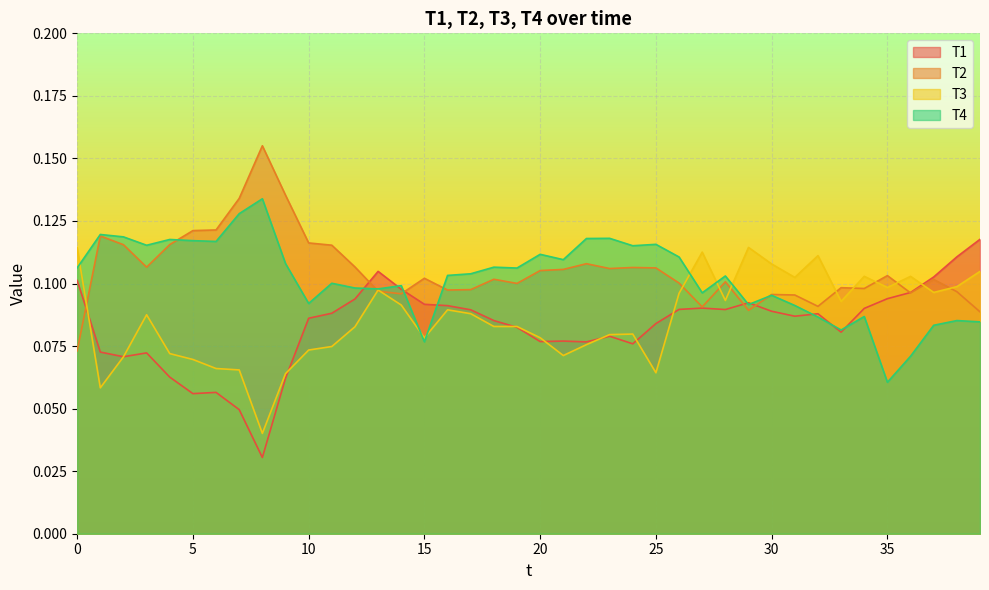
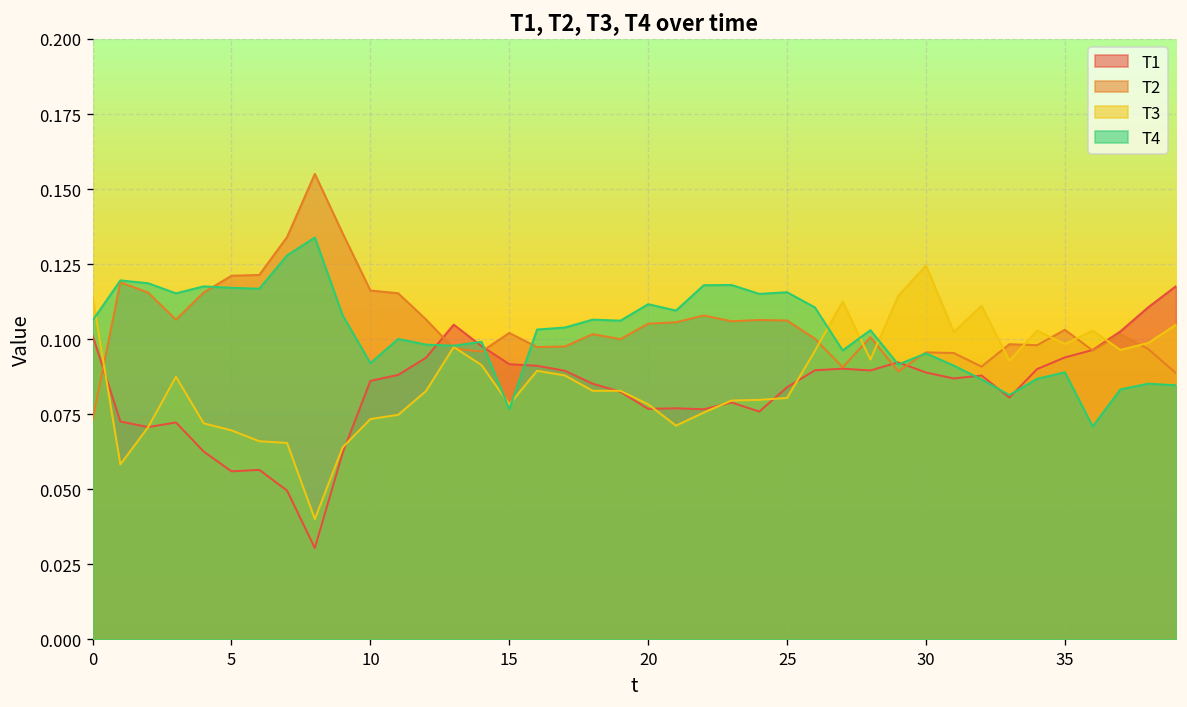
  {
    "T3": {
      "0": 0.114,
      "5": 0.070,
      "10": 0.073,
      "15": 0.078,
      "20": 0.078,
-     "25": 0.064,
-     "30": 0.108,
+     "25": 0.080,
+     "30": 0.125,
      "35": 0.098
    },
    "T4": {
      "0": 0.106,
      "5": 0.117,
      "10": 0.092,
      "15": 0.077,
      "20": 0.112,
      "25": 0.116,
-     "35": 0.061
+     "35": 0.089
    }
  }
